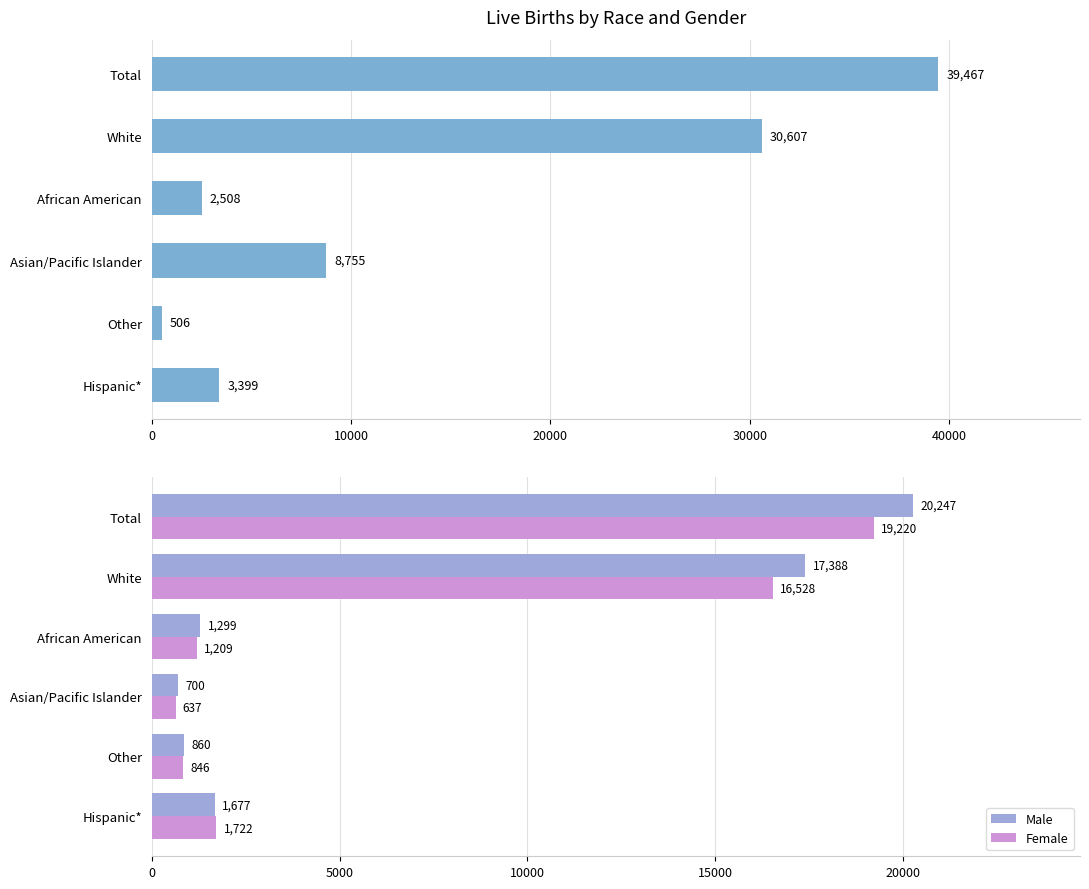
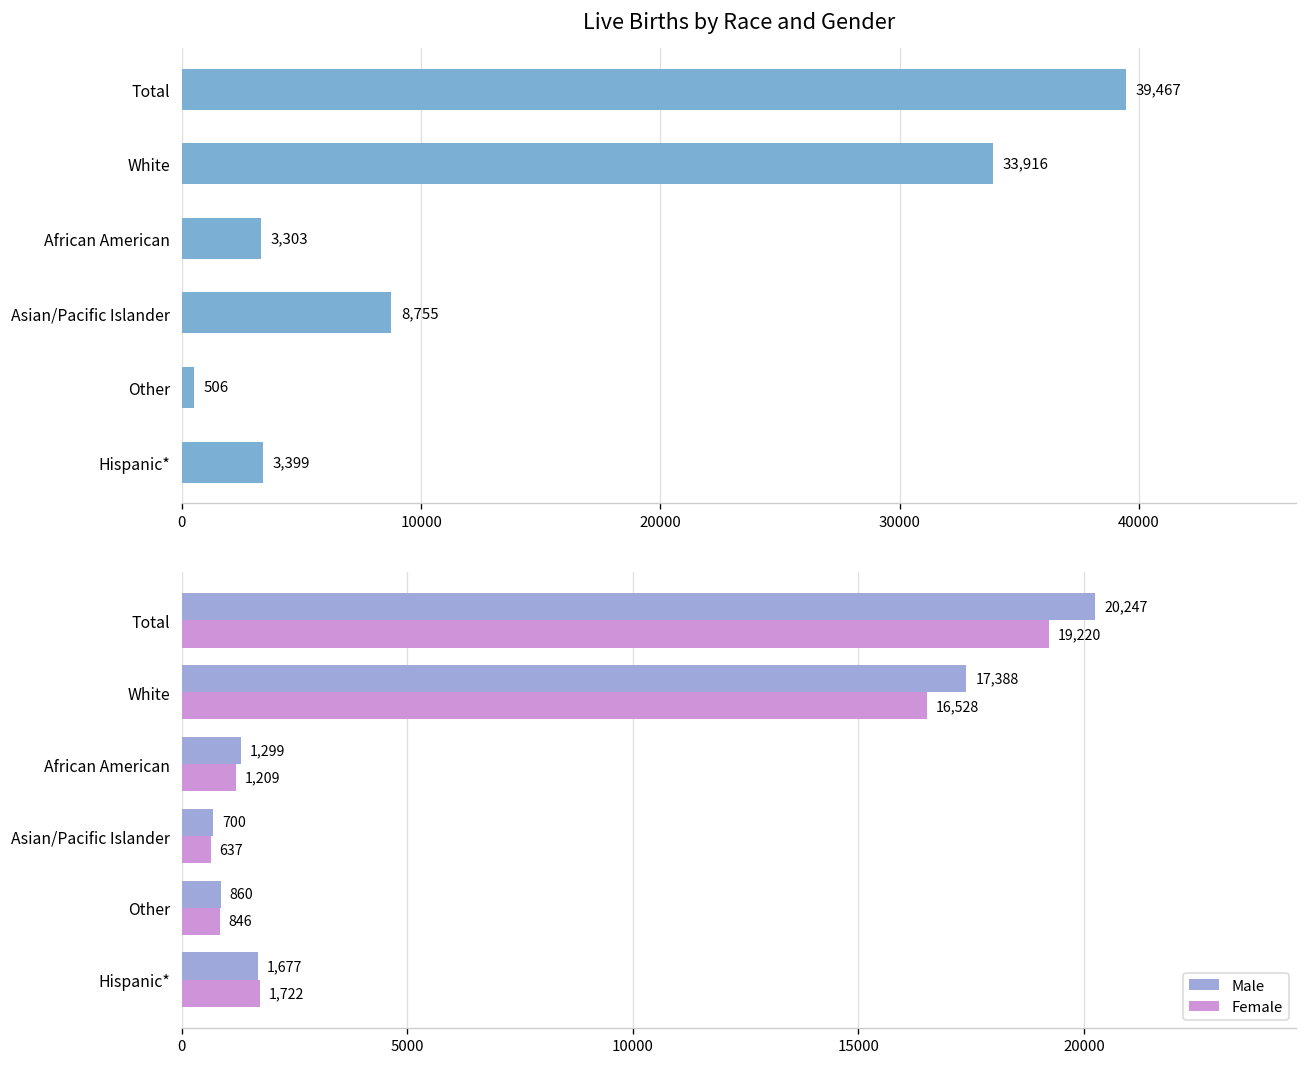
  {
    "Live Births by Race and Gender": {
      "Total": "39,467",
-     "White": "30,607",
-     "African American": "2,508",
+     "White": "33,916",
+     "African American": "3,303",
      "Asian/Pacific Islander": "8,755",
      "Other": "506",
      "Hispanic*": "3,399"
    }
  }
